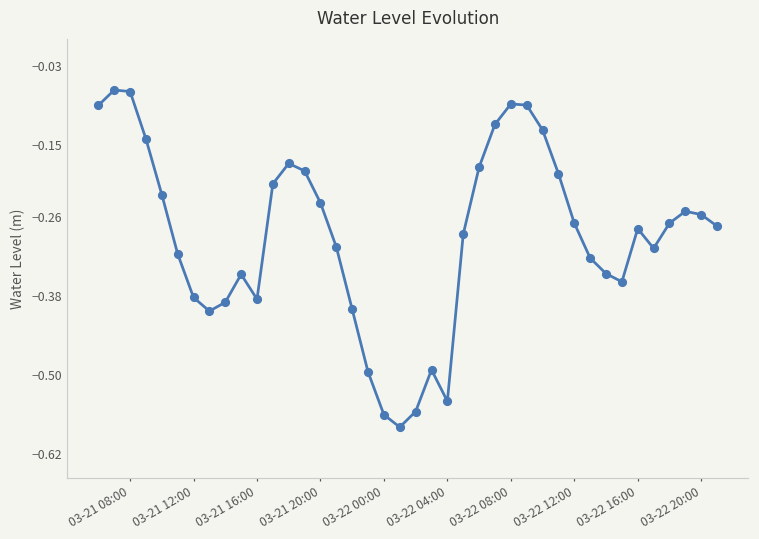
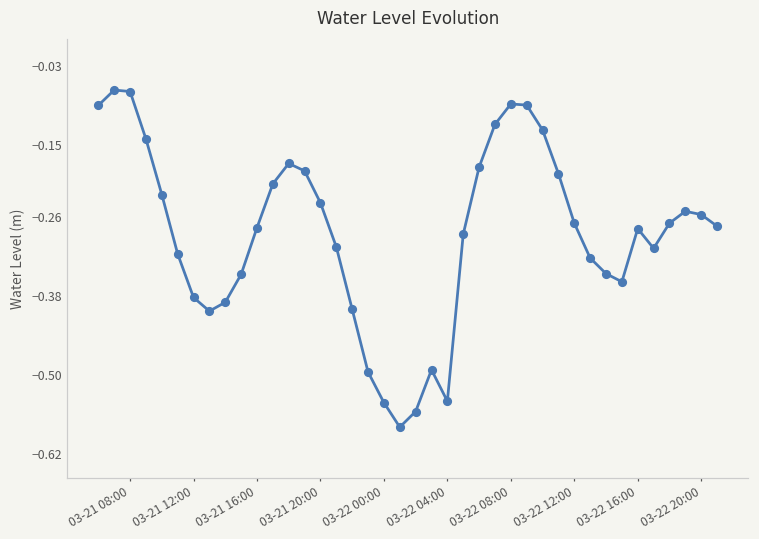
  {
    "03-21 08:00": -0.07,
    "03-21 12:00": -0.38,
-   "03-21 16:00": -0.38,
+   "03-21 16:00": -0.28,
    "03-21 20:00": -0.24,
-   "03-22 00:00": -0.56,
+   "03-22 00:00": -0.54,
    "03-22 04:00": -0.54,
    "03-22 08:00": -0.09,
    "03-22 12:00": -0.27,
    "03-22 16:00": -0.28,
    "03-22 20:00": -0.26
  }
